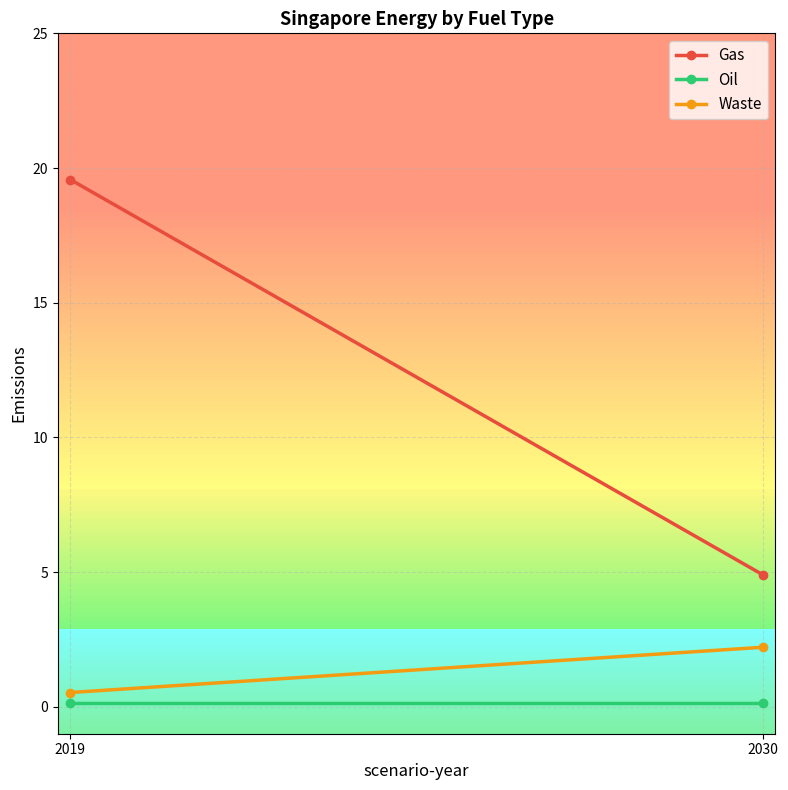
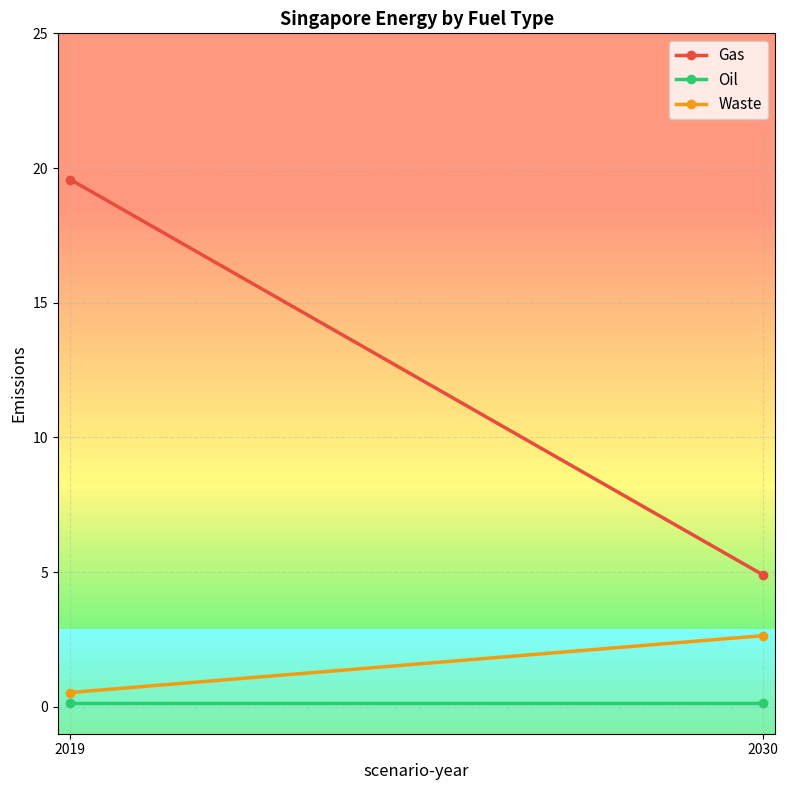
  {
    "Gas": {
      "2019": 19.6,
      "2030": 4.9
    },
    "Oil": {
      "2019": 0.1,
      "2030": 0.1
    },
    "Waste": {
      "2019": 0.5,
-     "2030": 2.2
+     "2030": 2.6
    }
  }
